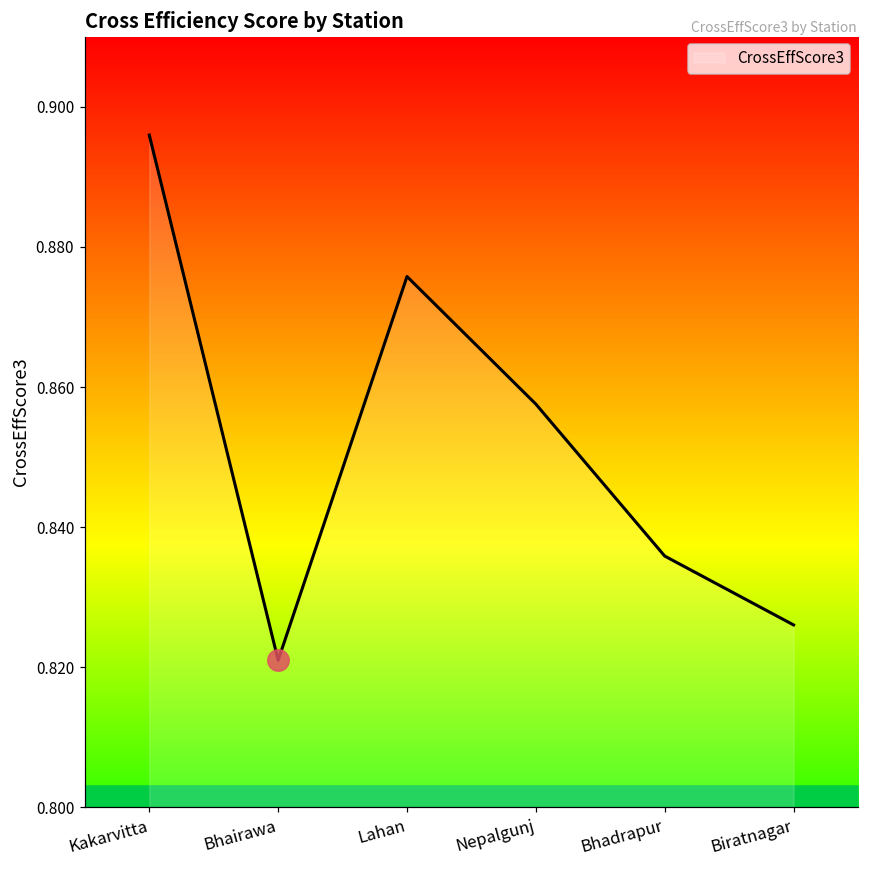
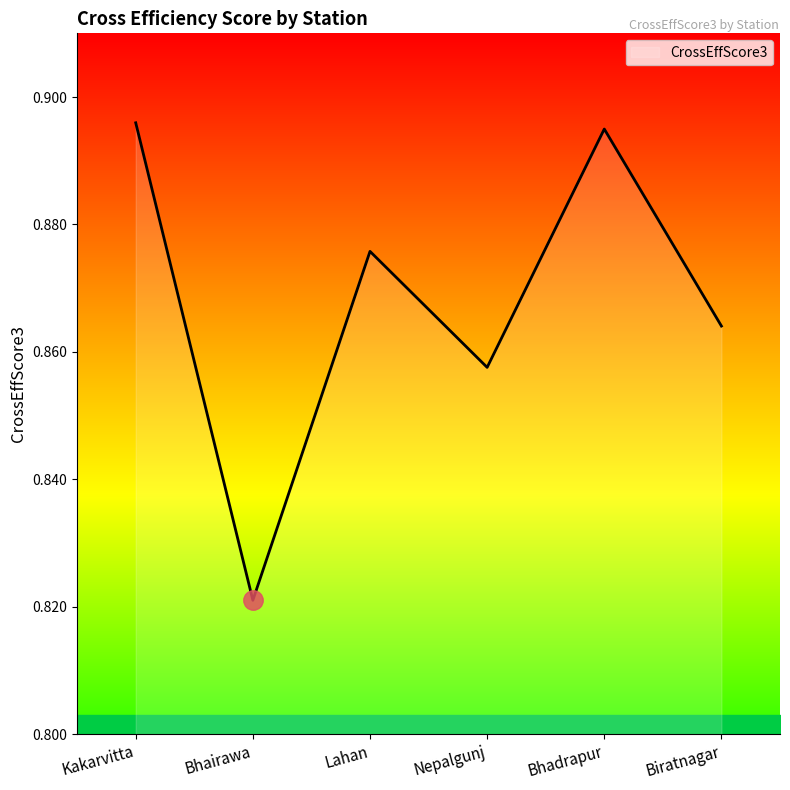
  {
    "CrossEffScore3": {
      "Kakarvitta": 0.896,
      "Lahan": 0.876,
      "Nepalgunj": 0.858,
-     "Bhadrapur": 0.836,
-     "Biratnagar": 0.826
+     "Bhadrapur": 0.895,
+     "Biratnagar": 0.864
    }
  }
